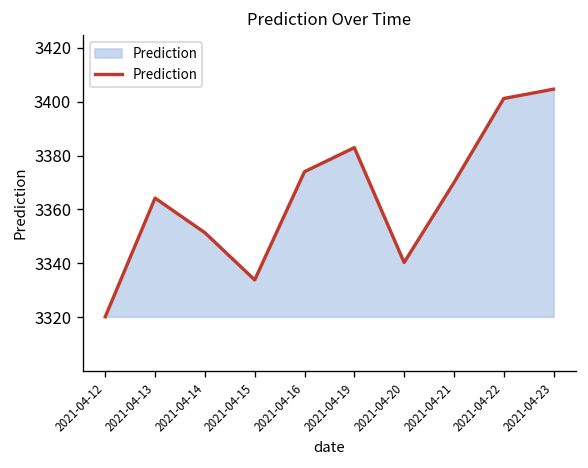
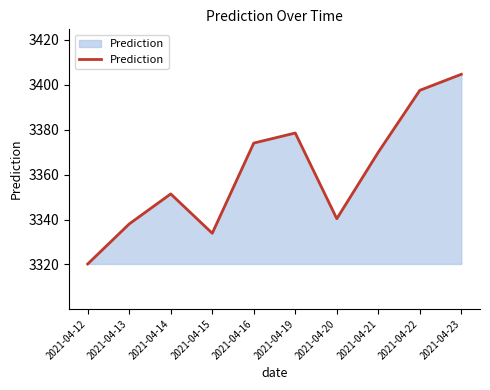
  {
    "2021-04-12": 3320,
-   "2021-04-13": 3364,
+   "2021-04-13": 3338,
    "2021-04-14": 3351,
    "2021-04-15": 3334,
    "2021-04-16": 3374,
-   "2021-04-19": 3383,
+   "2021-04-19": 3378,
    "2021-04-20": 3340,
    "2021-04-21": 3370,
-   "2021-04-22": 3401,
+   "2021-04-22": 3397,
    "2021-04-23": 3405
  }
